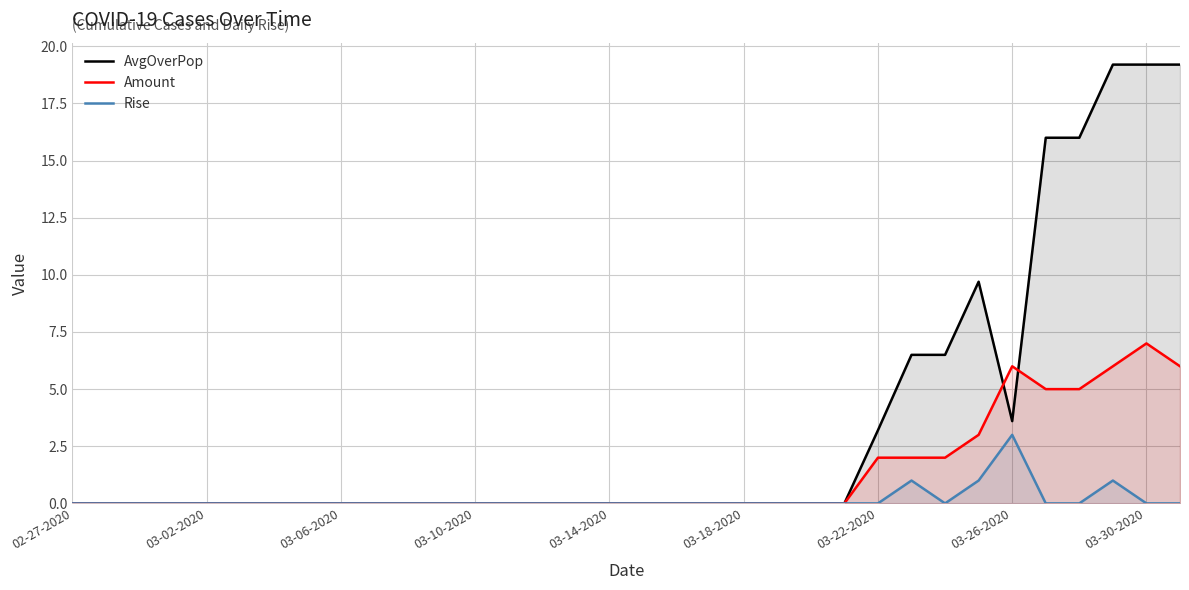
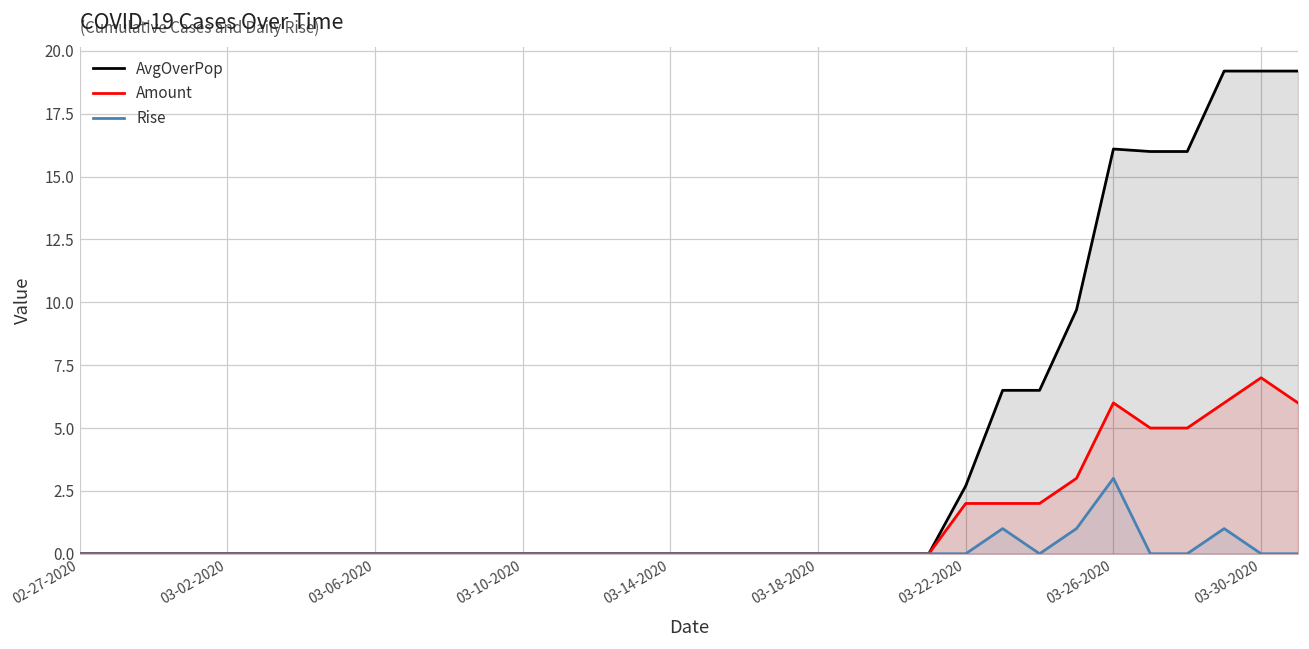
  {
    "AvgOverPop": {
-     "03-22-2020": 3.2,
-     "03-26-2020": 3.6,
+     "03-22-2020": 2.7,
+     "03-26-2020": 16.1,
      "03-30-2020": 19.2
    },
    "Amount": {
      "03-22-2020": 2.0,
      "03-26-2020": 6.0,
      "03-30-2020": 7.0
    },
    "Rise": {
      "03-22-2020": 0.0,
      "03-26-2020": 3.0,
      "03-30-2020": 0.0
    }
  }
